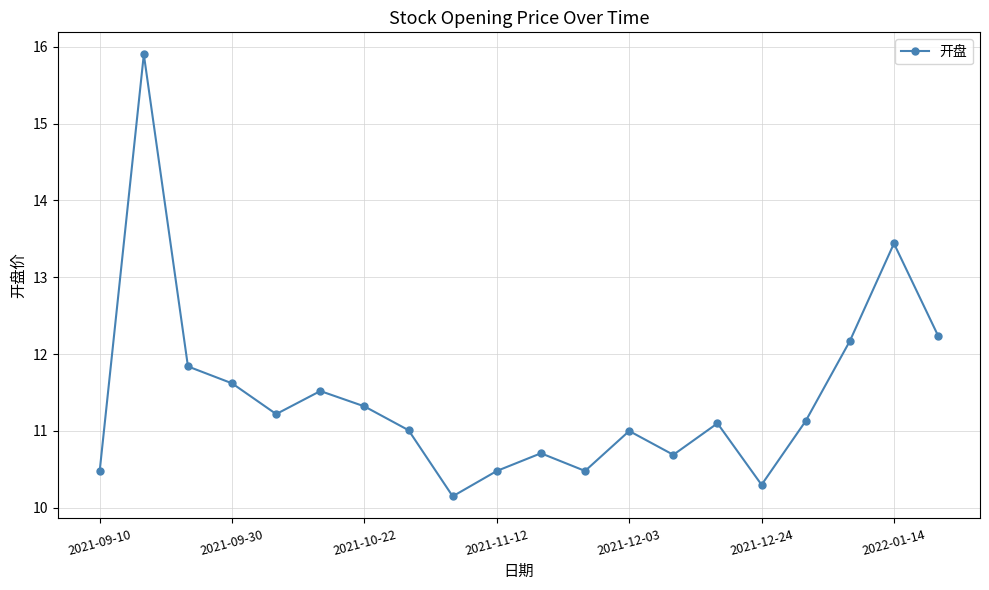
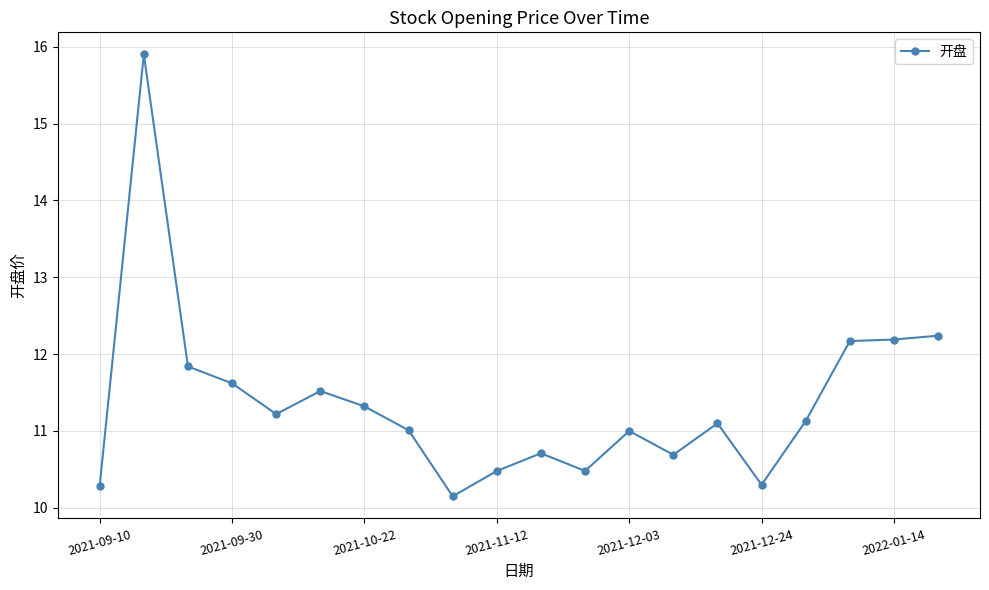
  {
-   "2021-09-10": 10.5,
+   "2021-09-10": 10.3,
    "2021-09-30": 11.6,
    "2021-10-22": 11.3,
    "2021-11-12": 10.5,
    "2021-12-03": 11.0,
    "2021-12-24": 10.3,
-   "2022-01-14": 13.4
+   "2022-01-14": 12.2
  }
